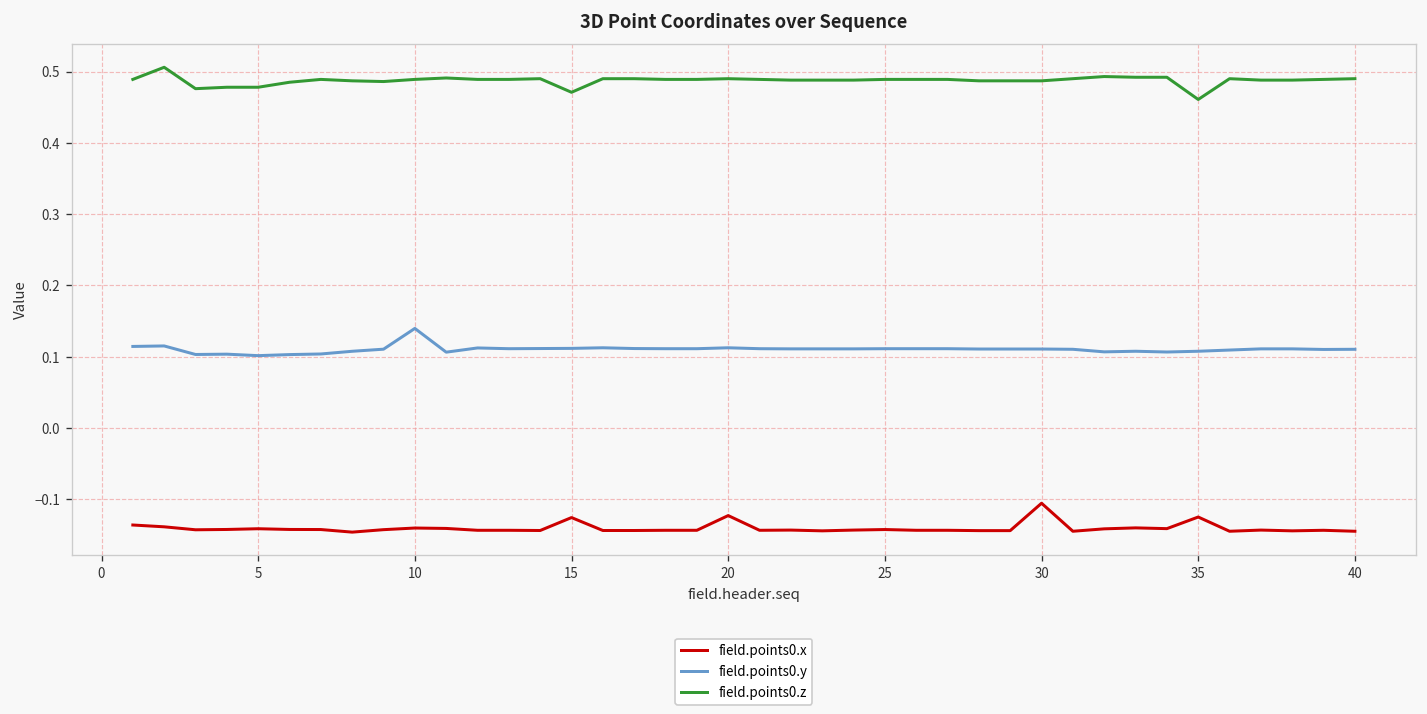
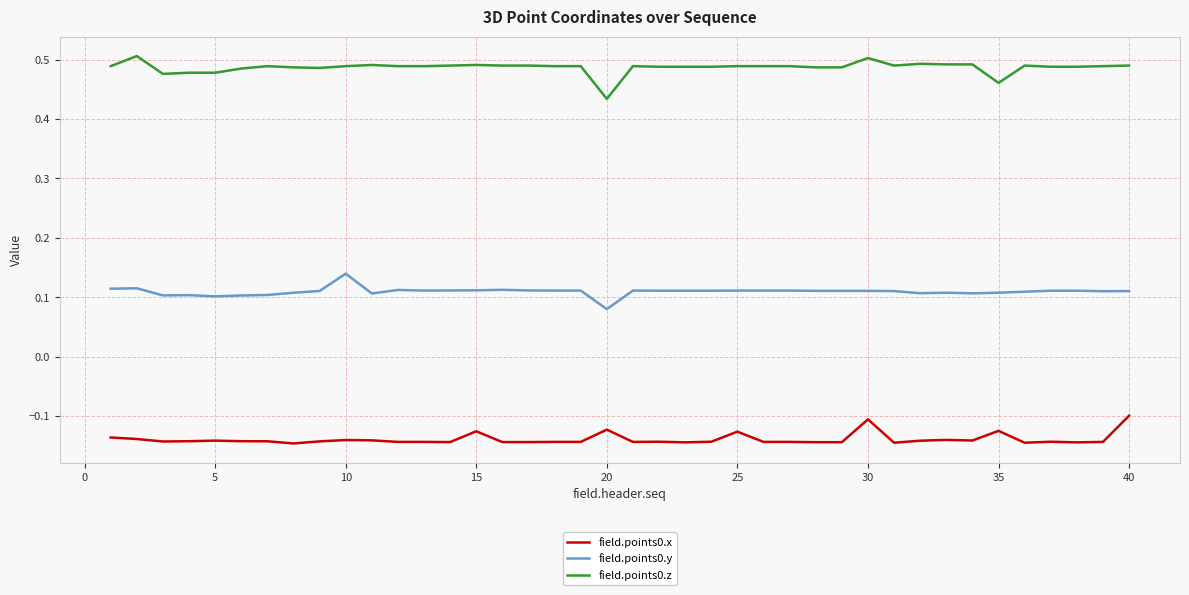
  {
    "field.points0.x": {
      "5": -0.14,
      "10": -0.14,
      "15": -0.13,
      "20": -0.12,
-     "25": -0.14,
+     "25": -0.13,
      "30": -0.11,
      "35": -0.12,
-     "40": -0.14
+     "40": -0.10
    },
    "field.points0.y": {
      "5": 0.10,
      "10": 0.14,
      "15": 0.11,
-     "20": 0.11,
+     "20": 0.08,
      "25": 0.11,
      "30": 0.11,
      "35": 0.11,
      "40": 0.11
    },
    "field.points0.z": {
      "5": 0.48,
      "10": 0.49,
-     "15": 0.47,
-     "20": 0.49,
+     "15": 0.49,
+     "20": 0.43,
      "25": 0.49,
-     "30": 0.49,
+     "30": 0.50,
      "35": 0.46,
      "40": 0.49
    }
  }
